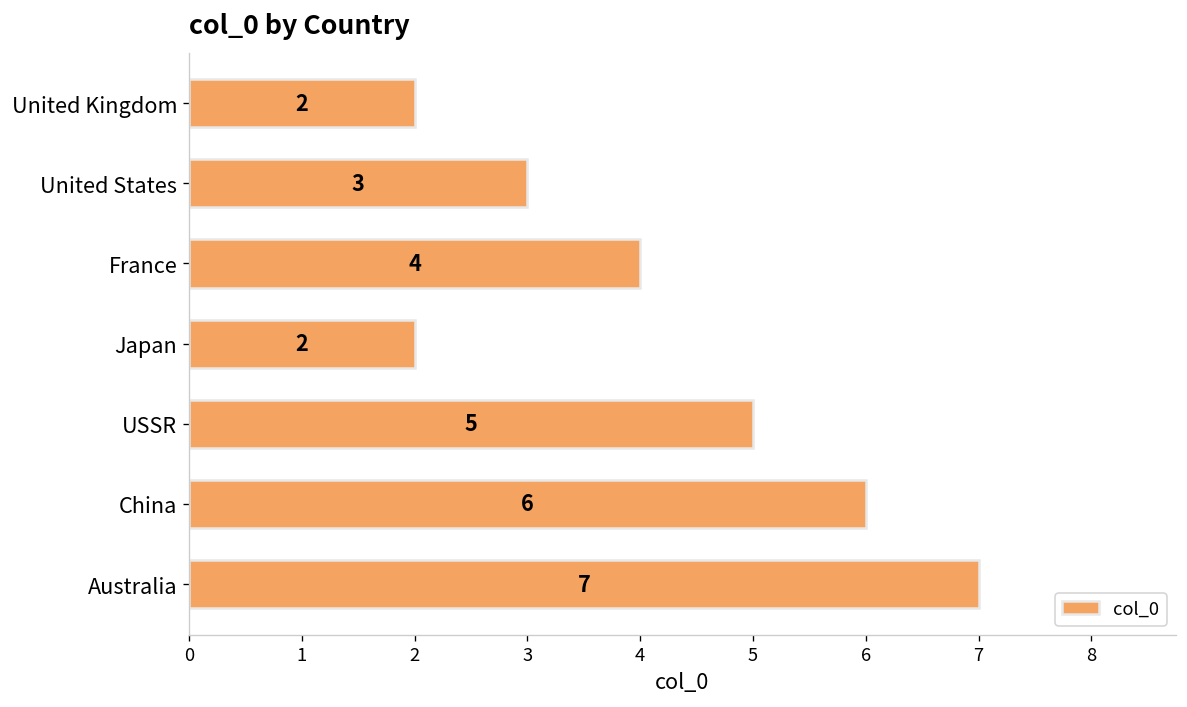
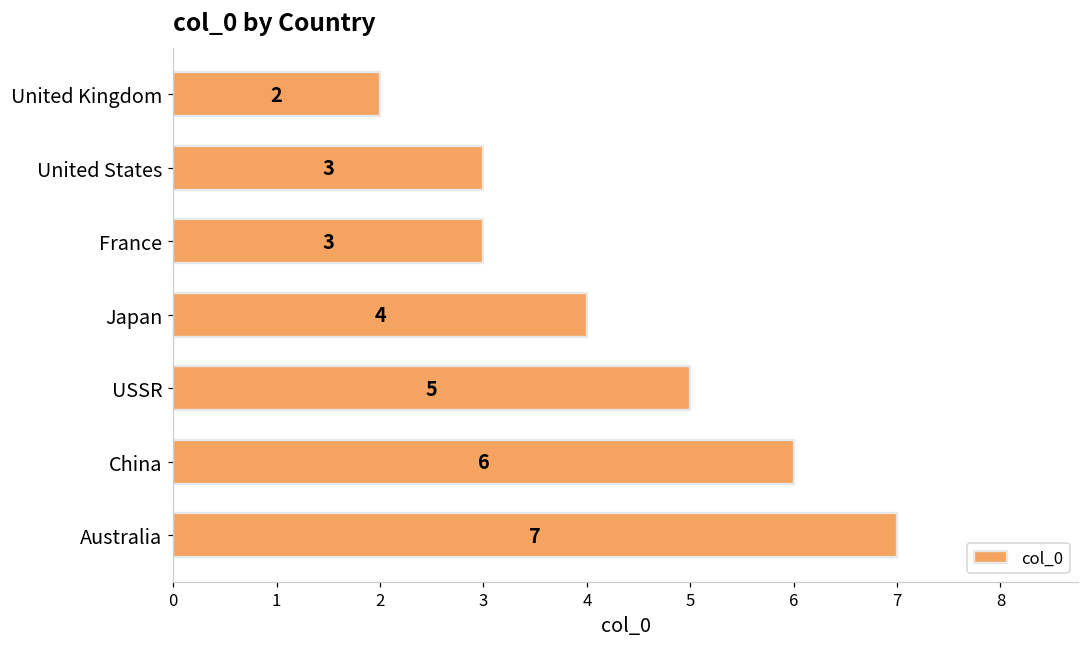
  {
    "United Kingdom": 2,
    "United States": 3,
-   "France": 4,
-   "Japan": 2,
+   "France": 3,
+   "Japan": 4,
    "USSR": 5,
    "China": 6,
    "Australia": 7
  }
